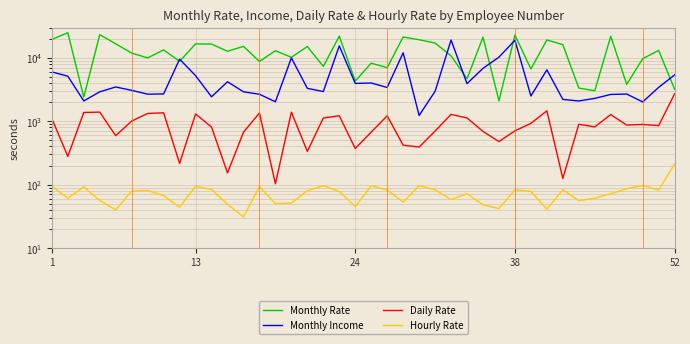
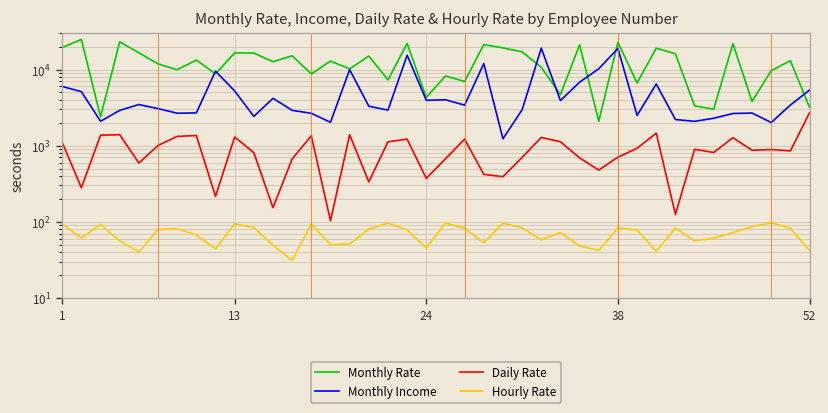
  {
    "Monthly Rate": {
      "52": 3000
    },
    "Monthly Income": {
      "52": 5000
    },
    "Daily Rate": {
      "52": 2700
    },
    "Hourly Rate": {
-     "52": 210
+     "52": 40
    }
  }
